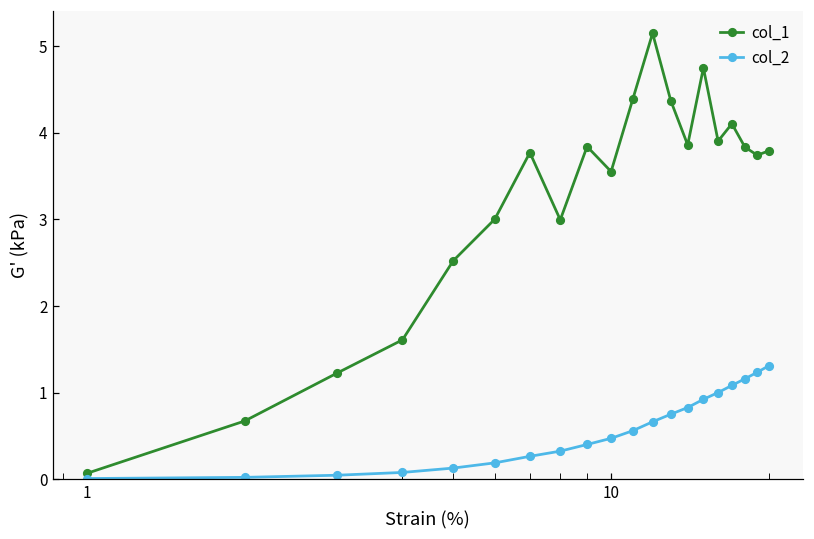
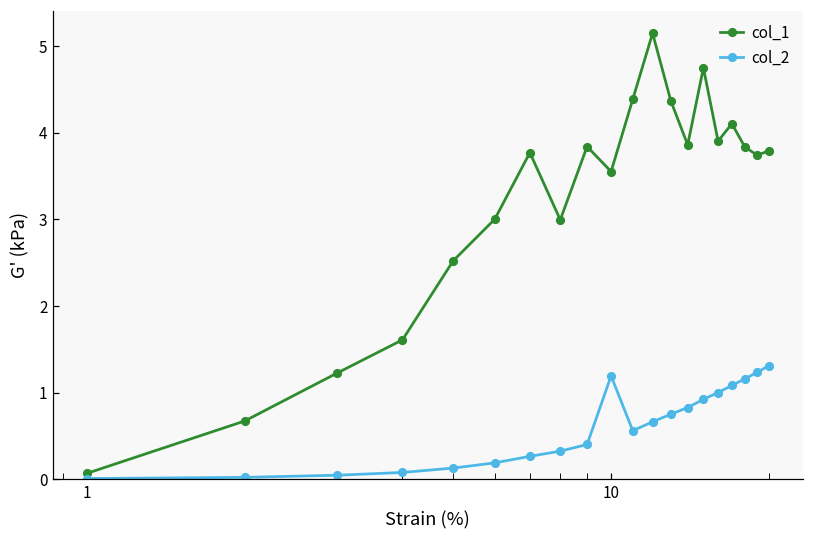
  {
    "col_1": {
      "1": 0.1,
      "10": 3.6
    },
    "col_2": {
      "1": 0.0,
-     "10": 0.5
+     "10": 1.2
    }
  }
